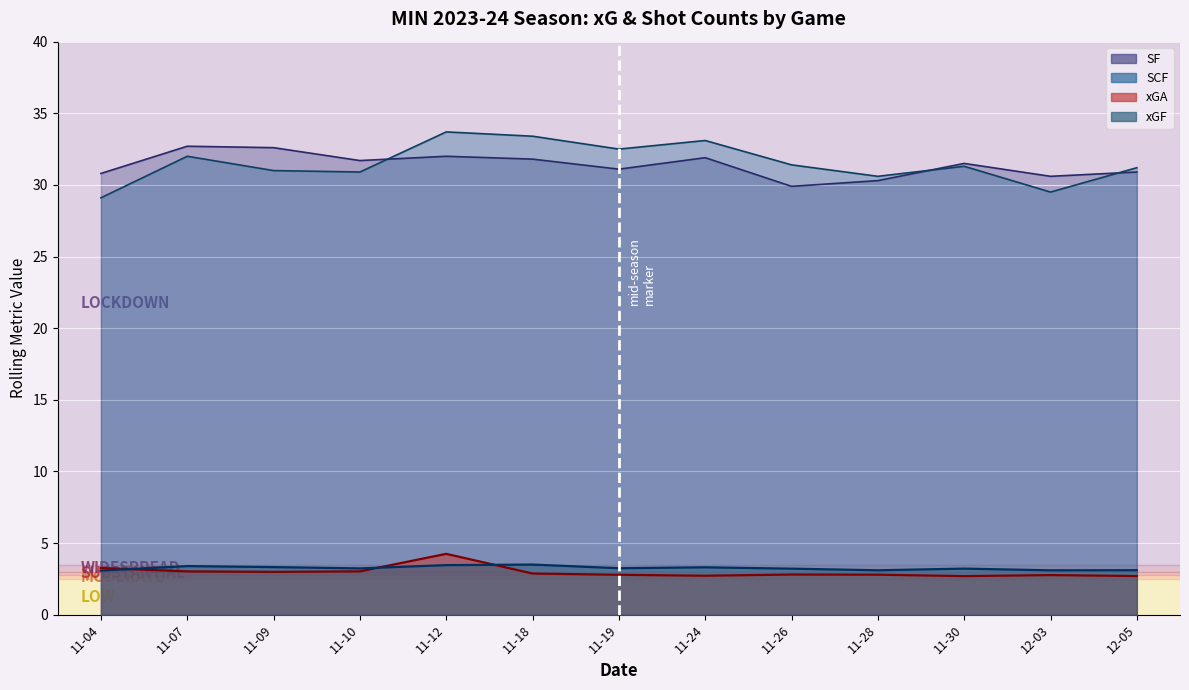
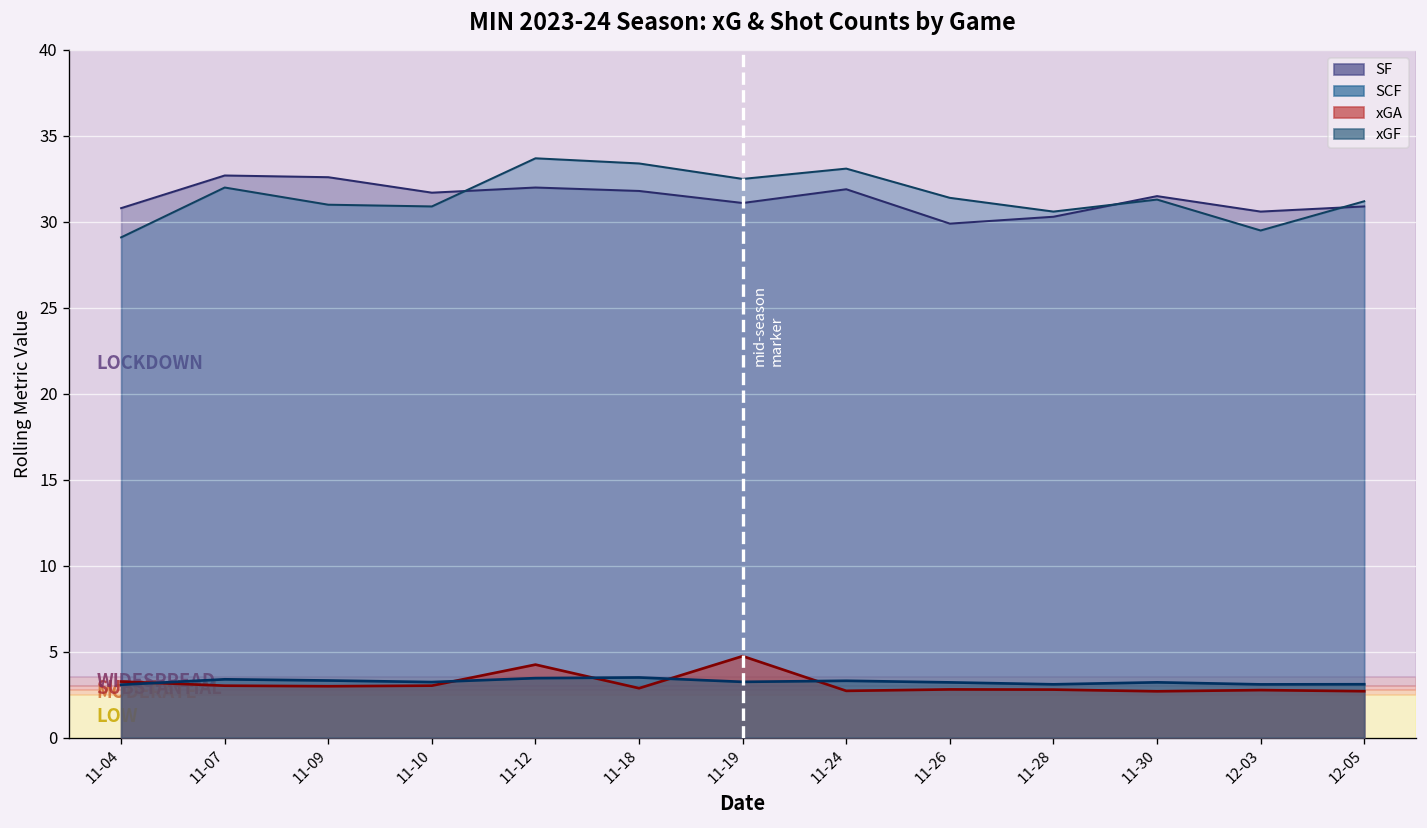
  {
    "xGA": {
      "11-04": 3.3,
      "11-07": 3.0,
      "11-09": 3.0,
      "11-10": 3.0,
      "11-12": 4.2,
      "11-18": 2.9,
-     "11-19": 2.8,
+     "11-19": 4.7,
      "11-24": 2.7,
      "11-26": 2.8,
      "11-28": 2.8,
      "11-30": 2.7,
      "12-03": 2.8,
      "12-05": 2.7
    }
  }
